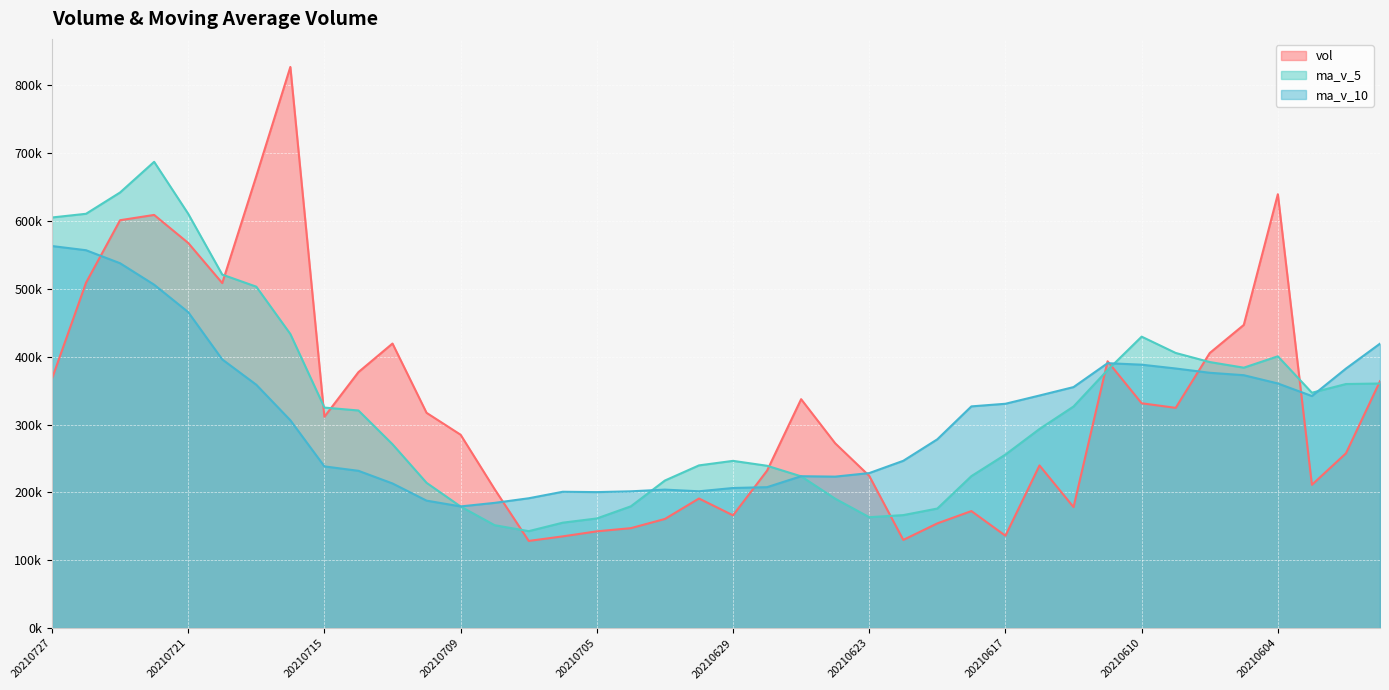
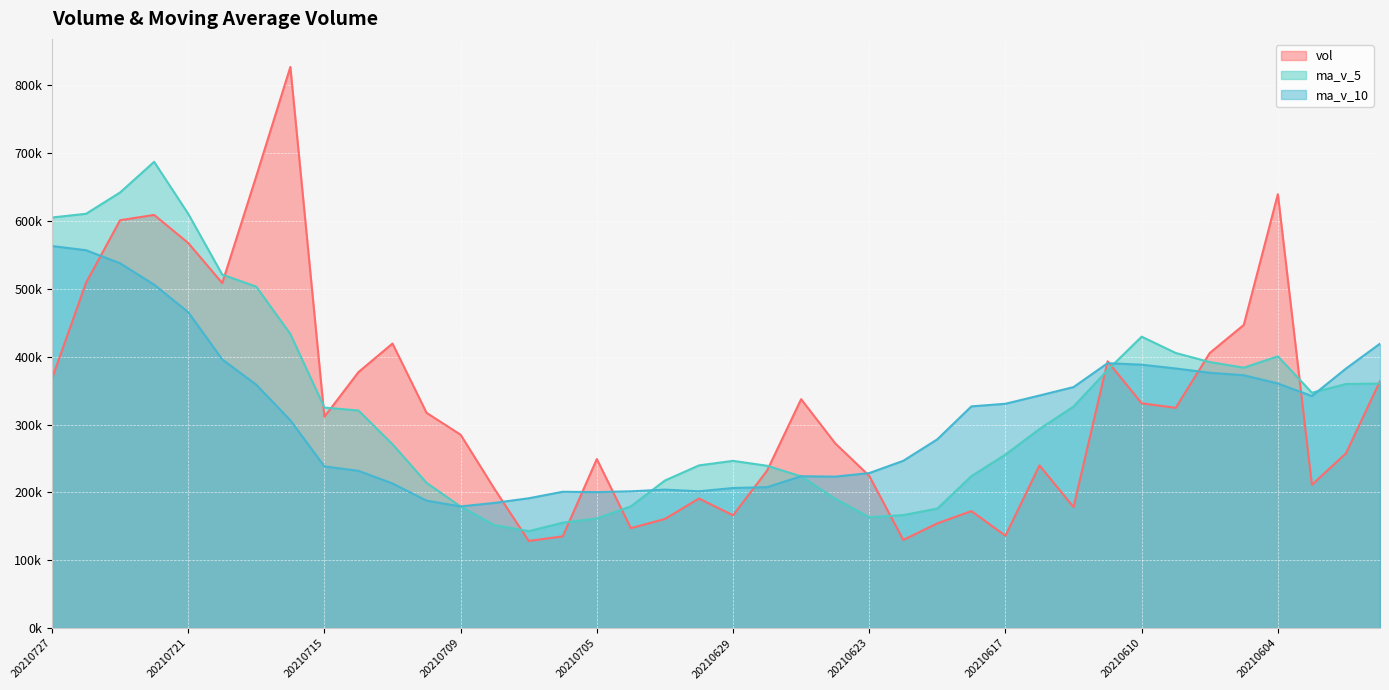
  {
    "vol": {
      "20210727": 370000,
      "20210721": 570000,
      "20210715": 310000,
      "20210709": 280000,
-     "20210705": 140000,
+     "20210705": 250000,
      "20210629": 170000,
      "20210623": 220000,
      "20210617": 140000,
      "20210610": 330000,
      "20210604": 640000
    }
  }
